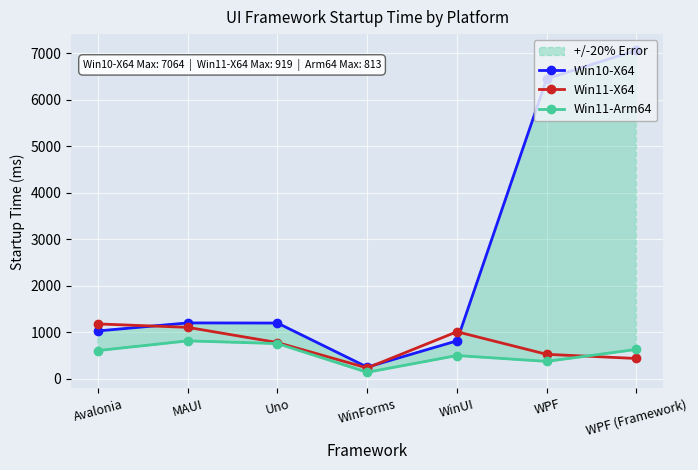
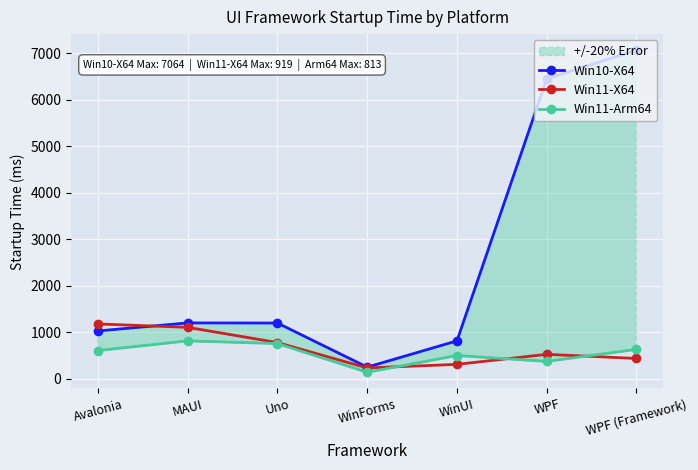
  {
    "Win11-X64": {
      "Avalonia": 1200,
      "MAUI": 1100,
-     "WinUI": 1000,
+     "WinUI": 300,
      "WPF": 500,
      "WPF (Framework)": 400
    }
  }
